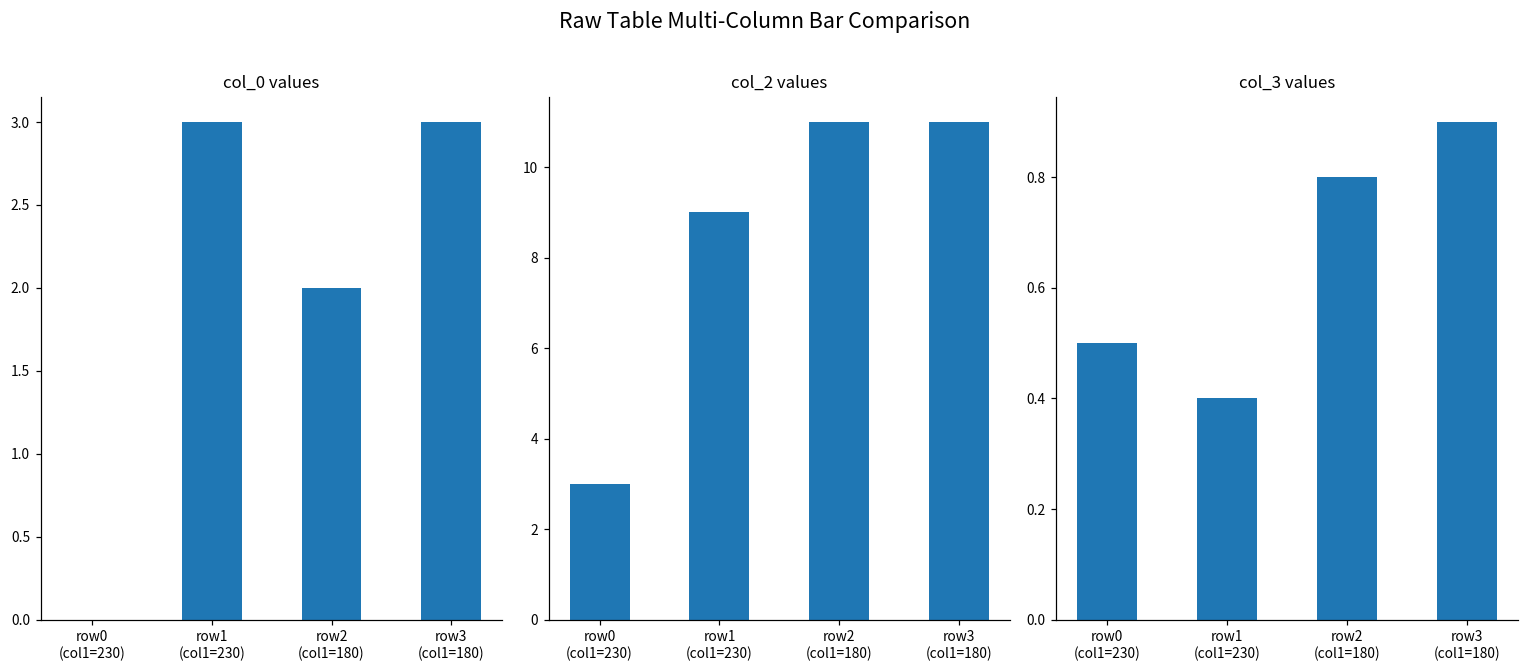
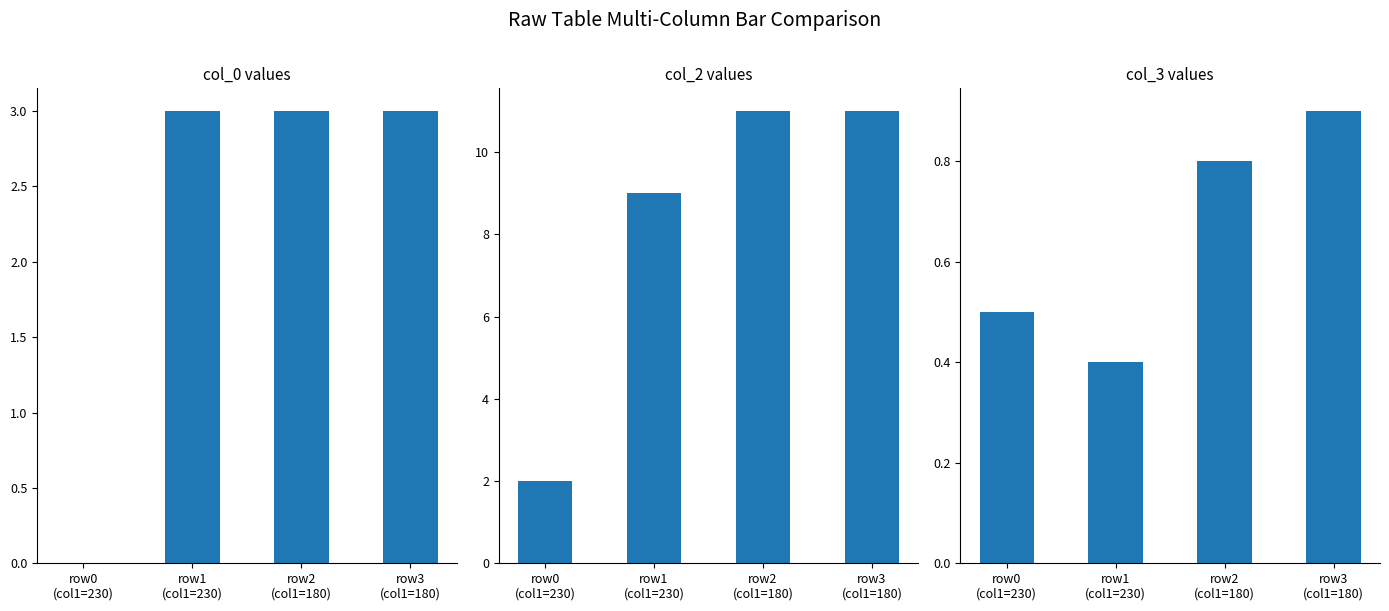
  {
    "col_0 values": {
      "row0 (col1=230)": 0,
      "row1 (col1=230)": 3,
-     "row2 (col1=180)": 2,
+     "row2 (col1=180)": 3,
      "row3 (col1=180)": 3
    },
    "col_2 values": {
-     "row0 (col1=230)": 3,
+     "row0 (col1=230)": 2,
      "row1 (col1=230)": 9,
      "row2 (col1=180)": 11,
      "row3 (col1=180)": 11
    },
    "col_3 values": {
      "row0 (col1=230)": 0.50,
      "row1 (col1=230)": 0.40,
      "row2 (col1=180)": 0.80,
      "row3 (col1=180)": 0.90
    }
  }
